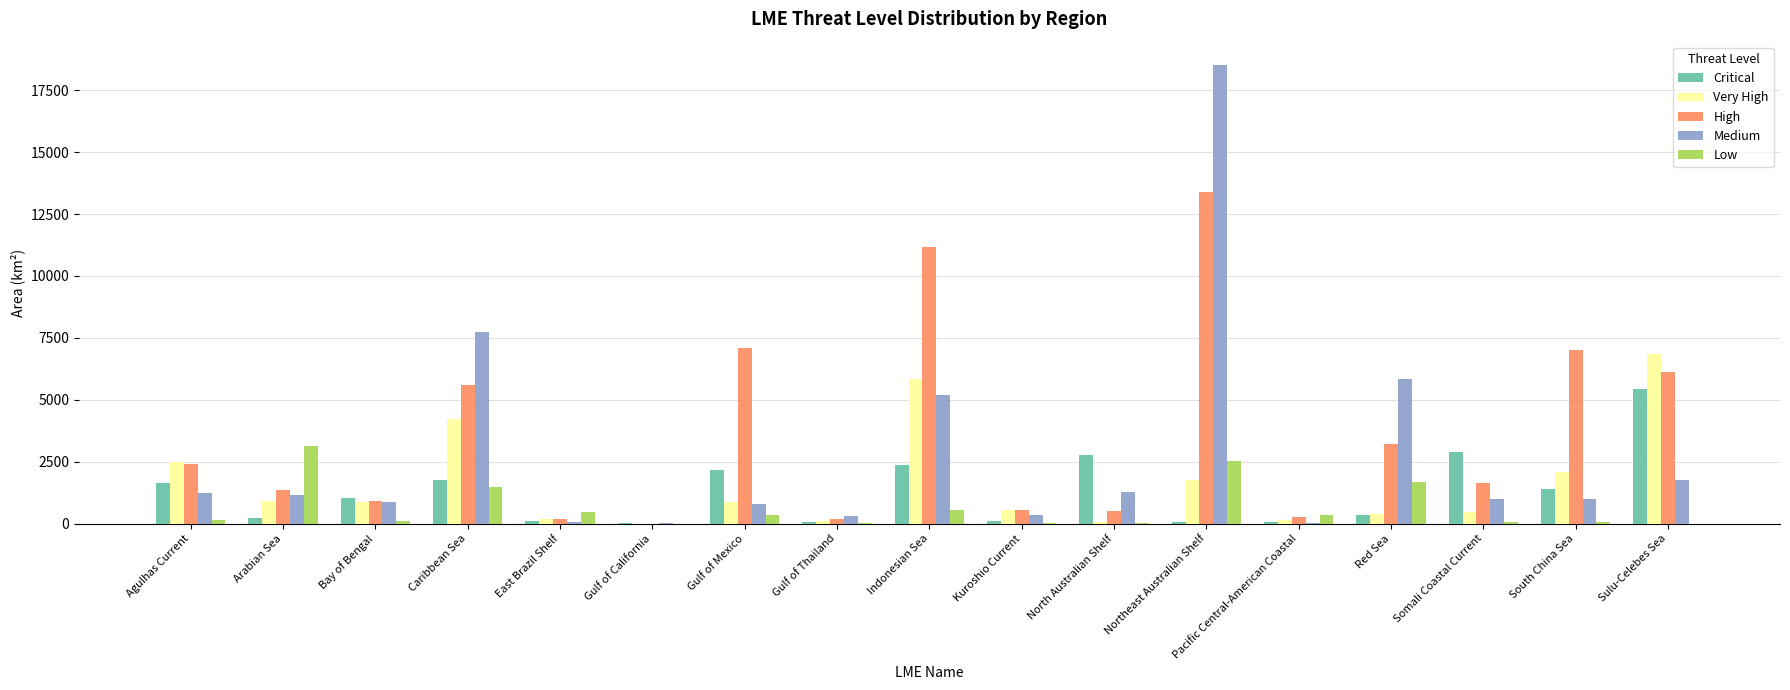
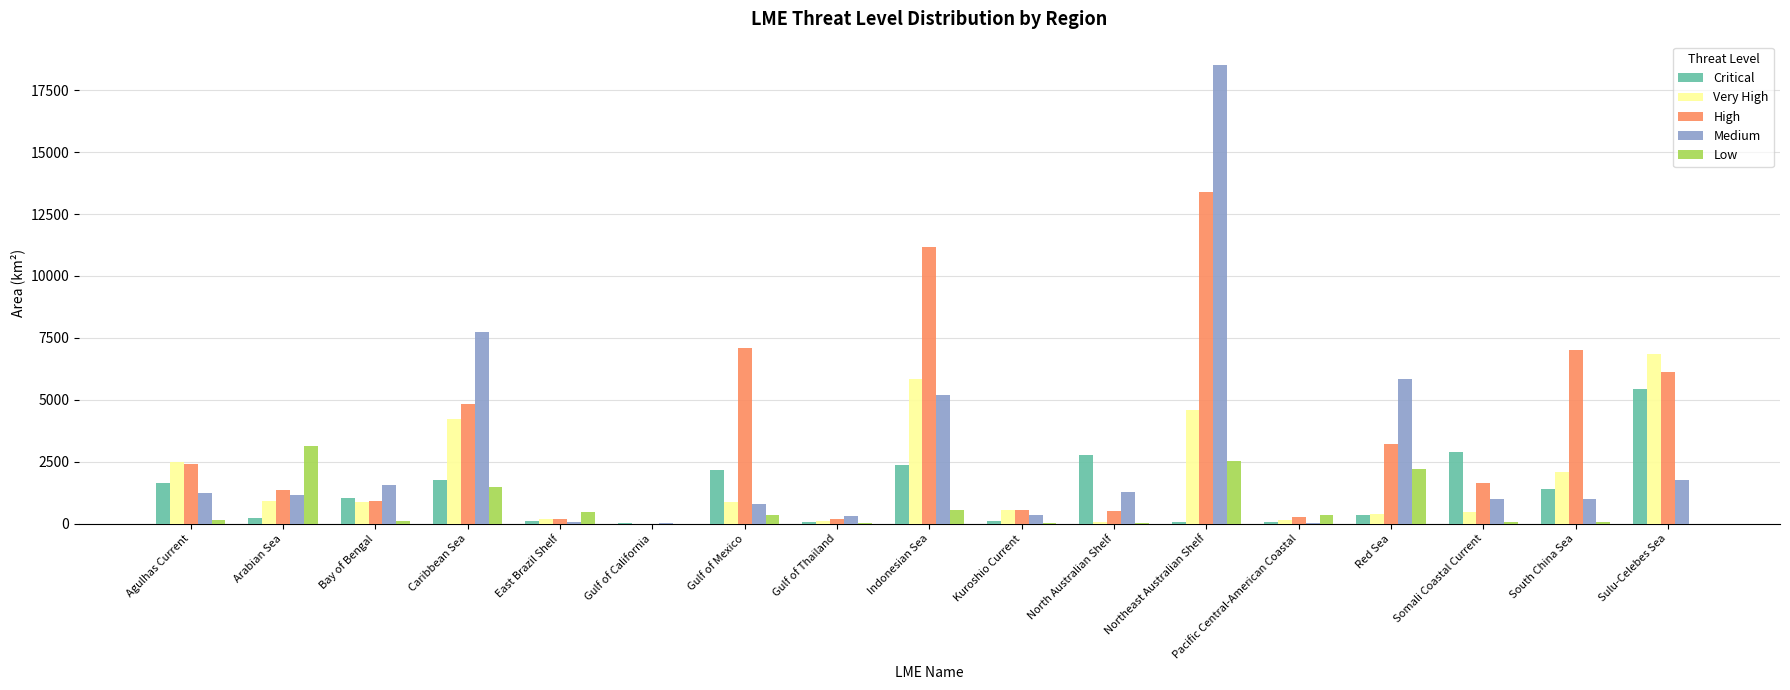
  {
    "Critical": {
      "Agulhas Current": 1600,
      "Arabian Sea": 200,
      "Bay of Bengal": 1000,
      "Caribbean Sea": 1700,
      "Gulf of Mexico": 2100,
      "Indonesian Sea": 2400,
      "Kuroshio Current": 100,
      "North Australian Shelf": 2800,
      "Red Sea": 300,
      "Somali Coastal Current": 2900,
      "South China Sea": 1400,
      "Sulu-Celebes Sea": 5400
    },
    "Very High": {
      "Agulhas Current": 2500,
      "Arabian Sea": 900,
      "Bay of Bengal": 900,
      "Caribbean Sea": 4200,
      "East Brazil Shelf": 200,
      "Gulf of Mexico": 900,
      "Gulf of Thailand": 100,
      "Indonesian Sea": 5800,
      "Kuroshio Current": 500,
-     "Northeast Australian Shelf": 1800,
+     "Northeast Australian Shelf": 4600,
      "Pacific Central-American Coastal": 100,
      "Red Sea": 400,
      "Somali Coastal Current": 500,
      "South China Sea": 2100,
      "Sulu-Celebes Sea": 6900
    },
    "High": {
      "Agulhas Current": 2400,
      "Arabian Sea": 1300,
      "Bay of Bengal": 900,
-     "Caribbean Sea": 5600,
+     "Caribbean Sea": 4800,
      "East Brazil Shelf": 200,
      "Gulf of Mexico": 7100,
      "Gulf of Thailand": 200,
      "Indonesian Sea": 11200,
      "Kuroshio Current": 600,
      "North Australian Shelf": 500,
      "Northeast Australian Shelf": 13400,
      "Pacific Central-American Coastal": 300,
      "Red Sea": 3200,
      "Somali Coastal Current": 1700,
      "South China Sea": 7000,
      "Sulu-Celebes Sea": 6100
    },
    "Medium": {
      "Agulhas Current": 1200,
      "Arabian Sea": 1200,
-     "Bay of Bengal": 900,
+     "Bay of Bengal": 1500,
      "Caribbean Sea": 7700,
      "Gulf of Mexico": 800,
      "Gulf of Thailand": 300,
      "Indonesian Sea": 5200,
      "Kuroshio Current": 400,
      "North Australian Shelf": 1300,
      "Northeast Australian Shelf": 18500,
      "Red Sea": 5800,
      "Somali Coastal Current": 1000,
      "South China Sea": 1000,
      "Sulu-Celebes Sea": 1800
    },
    "Low": {
      "Agulhas Current": 100,
      "Arabian Sea": 3200,
      "Bay of Bengal": 100,
      "Caribbean Sea": 1500,
      "East Brazil Shelf": 500,
      "Gulf of California": 0,
      "Gulf of Mexico": 400,
      "Indonesian Sea": 600,
      "Northeast Australian Shelf": 2500,
      "Pacific Central-American Coastal": 300,
-     "Red Sea": 1700,
+     "Red Sea": 2200,
      "Sulu-Celebes Sea": 0
    }
  }
